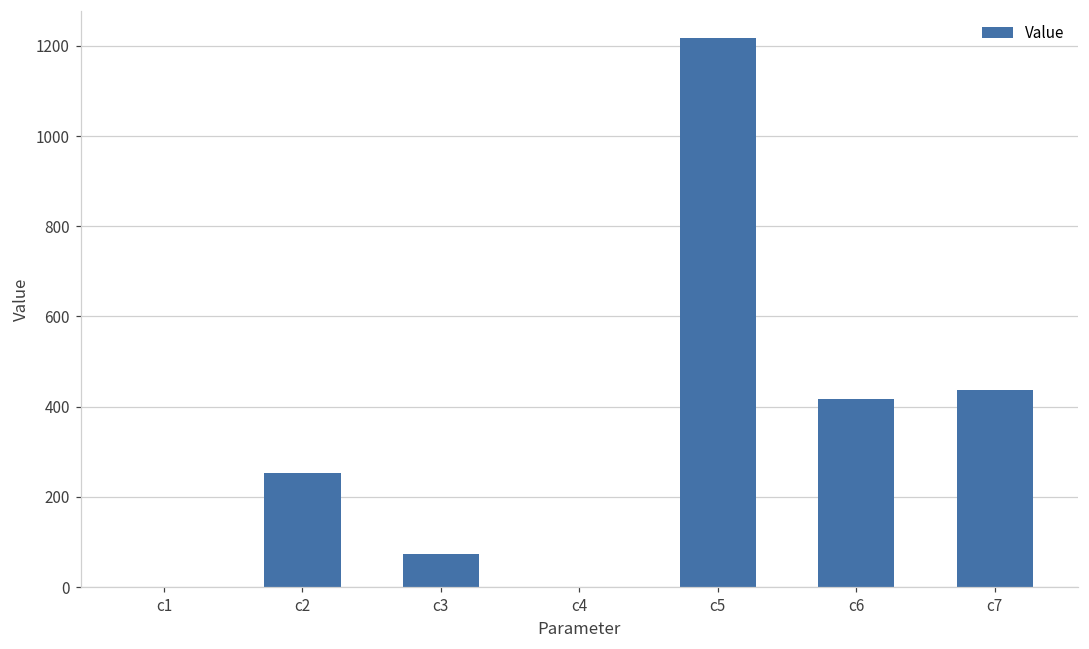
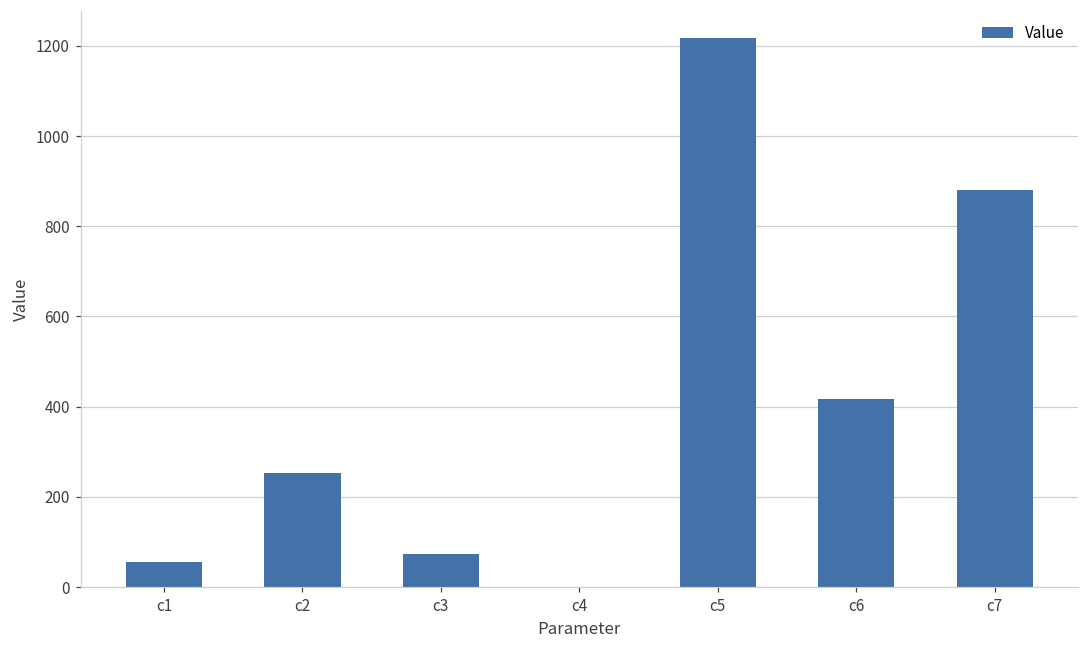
  {
-   "c1": 0,
+   "c1": 60,
    "c2": 250,
    "c3": 70,
    "c5": 1220,
    "c6": 420,
-   "c7": 440
+   "c7": 880
  }
